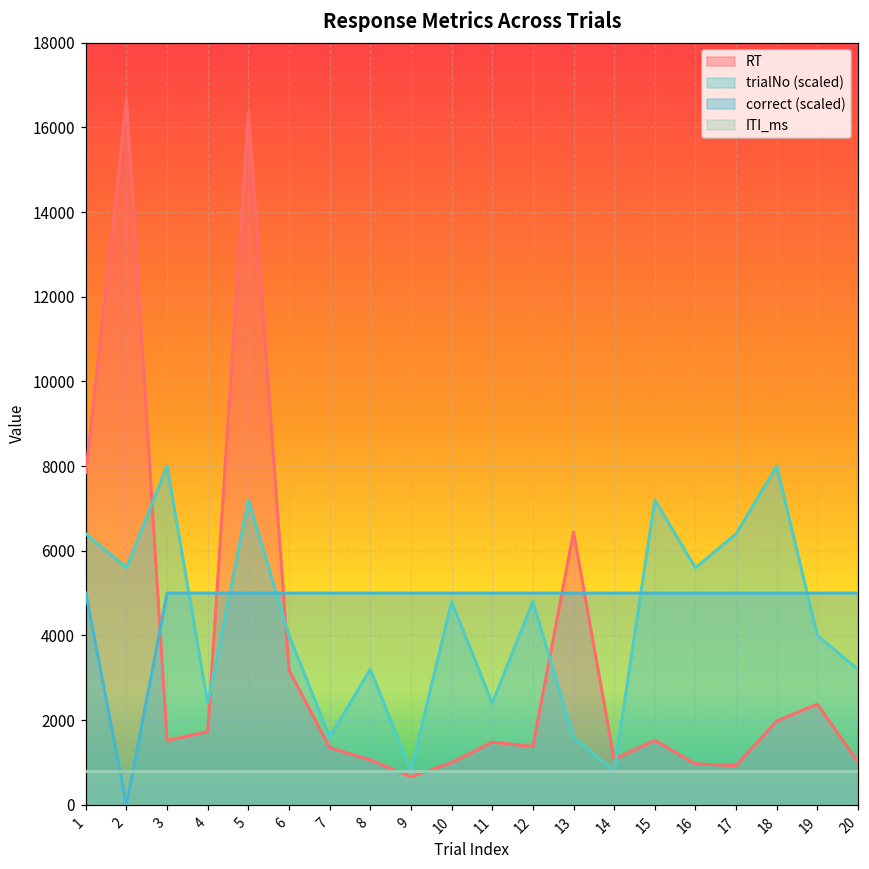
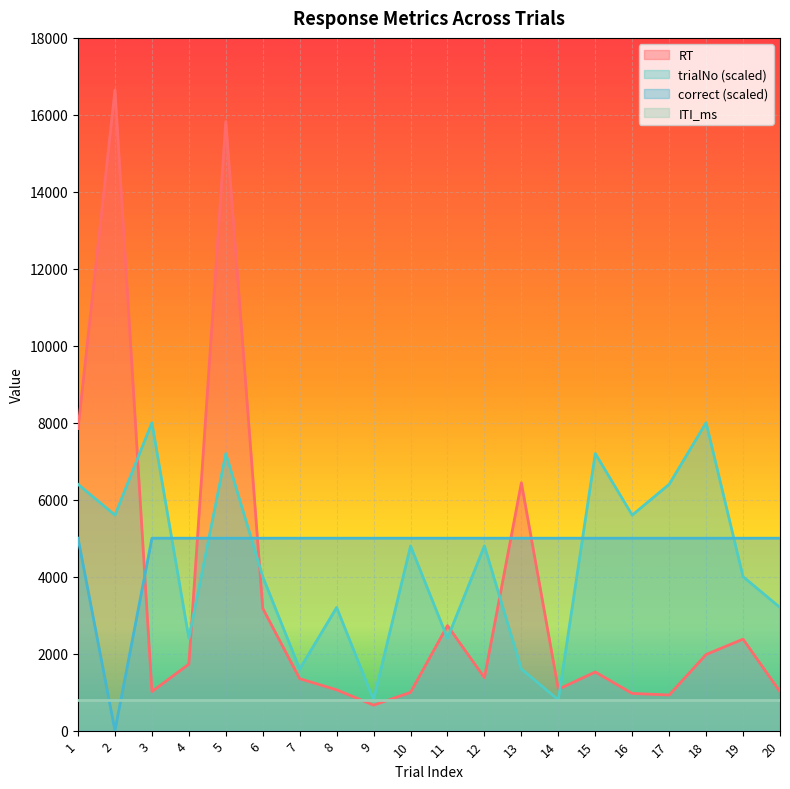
  {
    "RT": {
      "1": 7900,
      "2": 16600,
-     "3": 1500,
+     "3": 1000,
      "4": 1700,
-     "5": 16400,
+     "5": 15800,
      "6": 3200,
      "7": 1300,
      "8": 1100,
      "9": 700,
      "10": 1000,
-     "11": 1500,
+     "11": 2700,
      "12": 1400,
      "13": 6400,
      "14": 1100,
      "15": 1500,
      "16": 1000,
      "17": 900,
      "18": 2000,
      "19": 2400,
      "20": 1000
    }
  }
